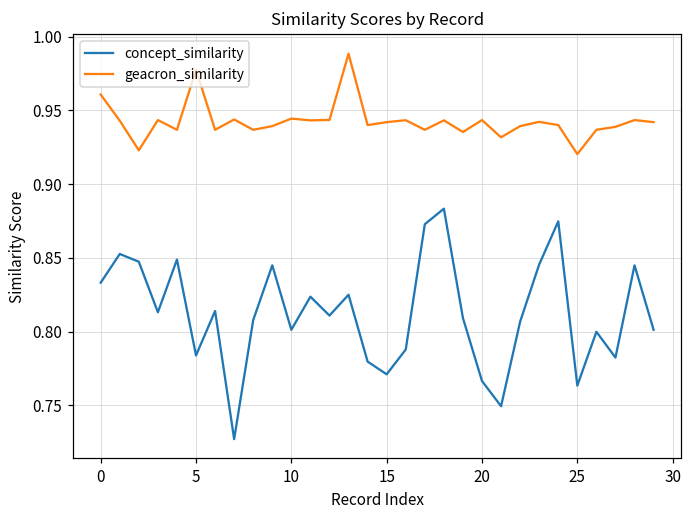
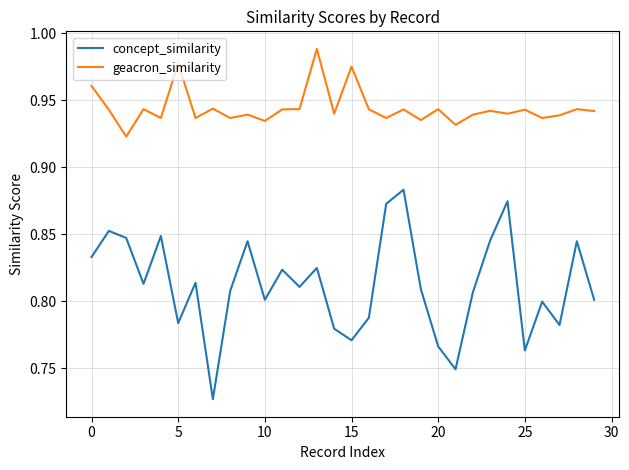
  {
    "concept_similarity": {
      "0": 0.833,
      "5": 0.784,
      "10": 0.801,
      "15": 0.771,
      "20": 0.767,
      "25": 0.763
    },
    "geacron_similarity": {
      "0": 0.961,
-     "10": 0.945,
-     "15": 0.942,
+     "10": 0.935,
+     "15": 0.975,
      "20": 0.944,
-     "25": 0.920
+     "25": 0.943
    }
  }
